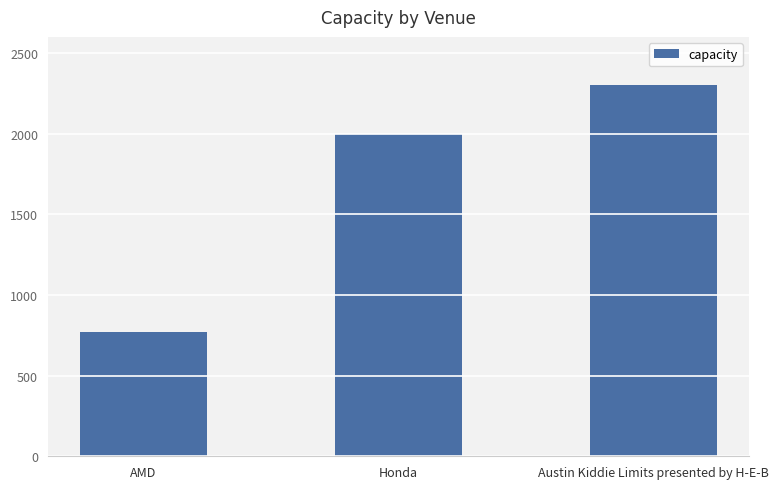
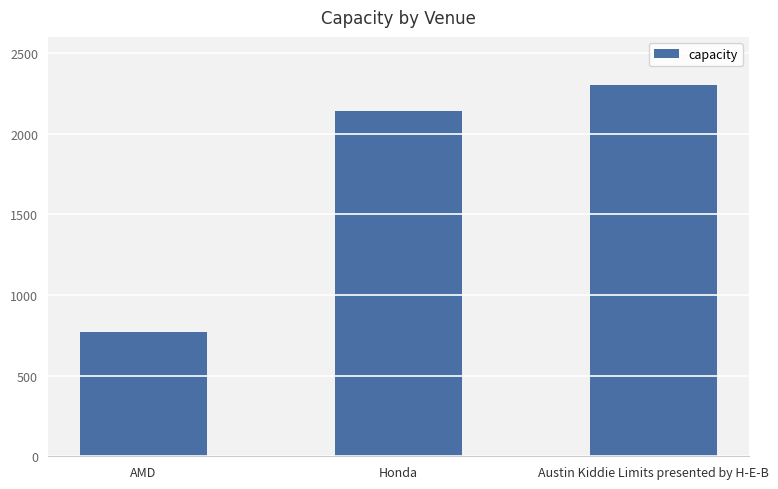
  {
    "AMD": 770,
-   "Honda": 2000,
+   "Honda": 2140,
    "Austin Kiddie Limits presented by H-E-B": 2300
  }
